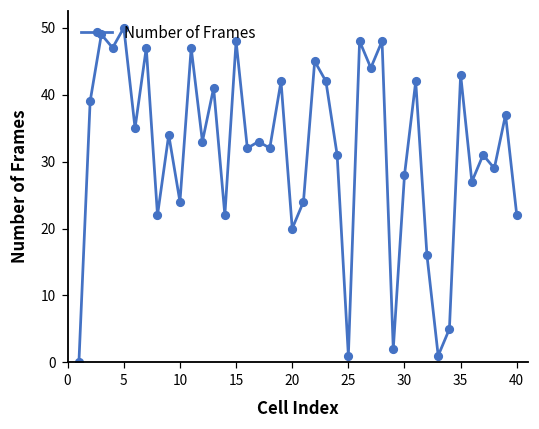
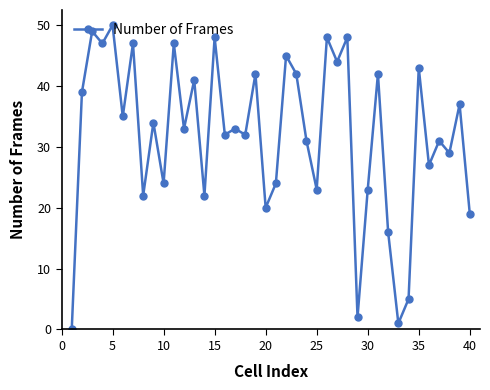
  {
    "5": 50,
    "10": 24,
    "15": 48,
    "20": 20,
-   "25": 1,
-   "30": 28,
+   "25": 23,
+   "30": 23,
    "35": 43,
-   "40": 22
+   "40": 19
  }
